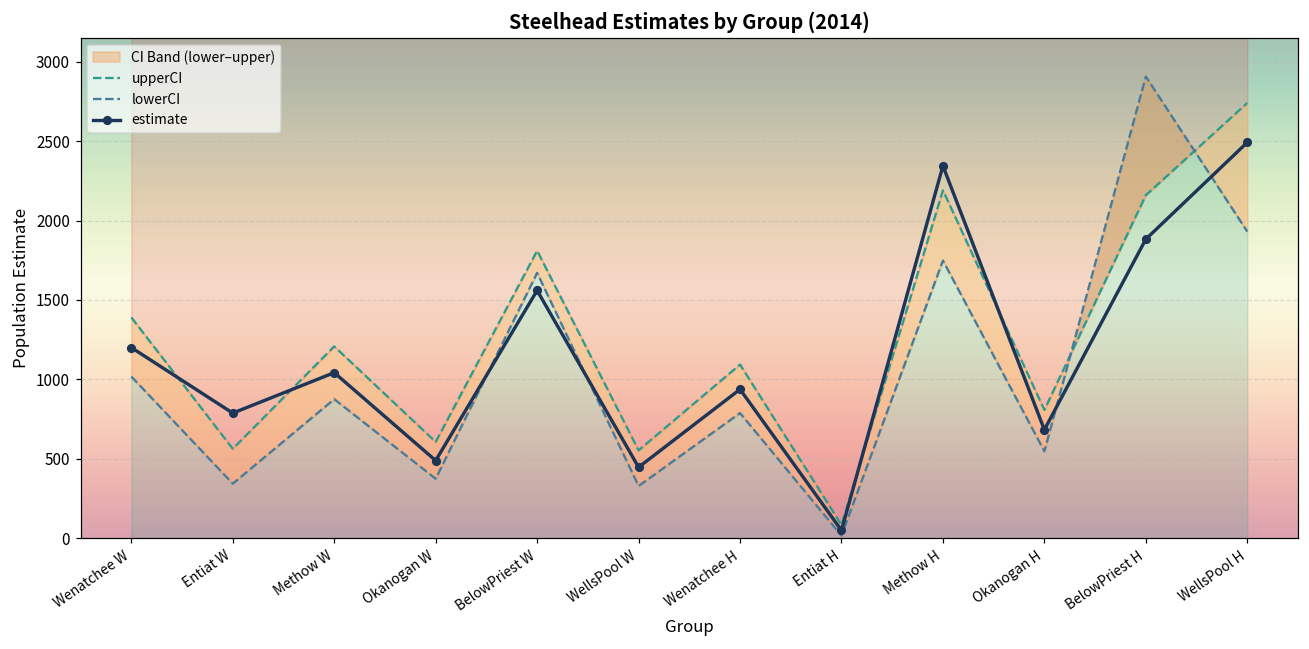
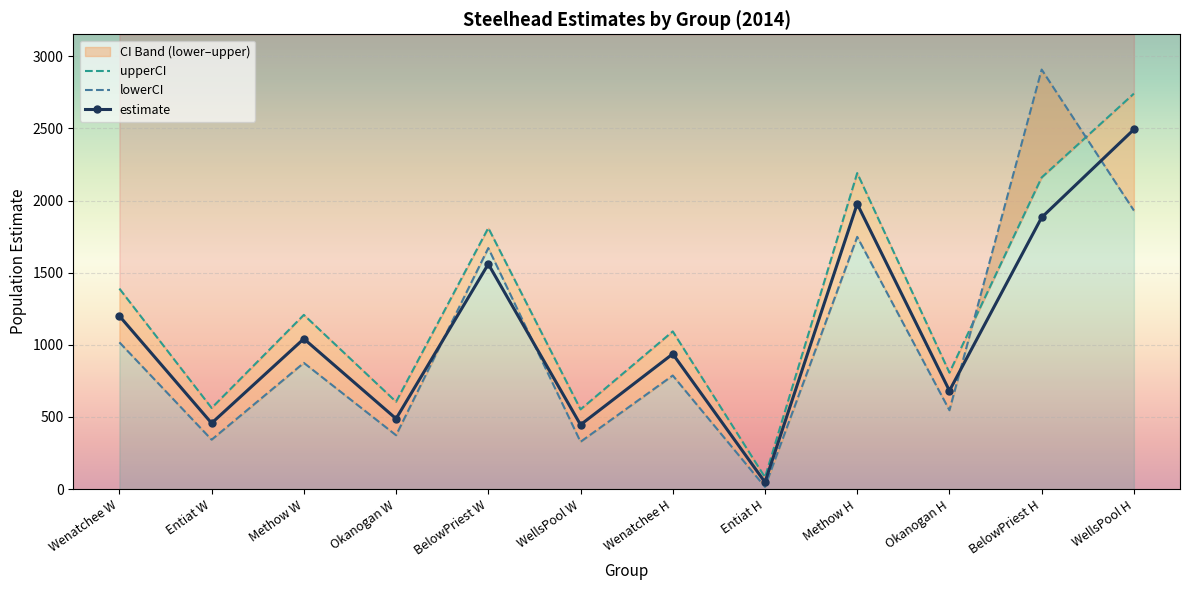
  {
    "estimate": {
      "Wenatchee W": 1200,
-     "Entiat W": 790,
+     "Entiat W": 460,
      "Methow W": 1040,
      "Okanogan W": 490,
      "BelowPriest W": 1560,
      "WellsPool W": 450,
      "Wenatchee H": 940,
      "Entiat H": 50,
-     "Methow H": 2350,
+     "Methow H": 1980,
      "Okanogan H": 680,
      "BelowPriest H": 1880,
      "WellsPool H": 2490
    }
  }
